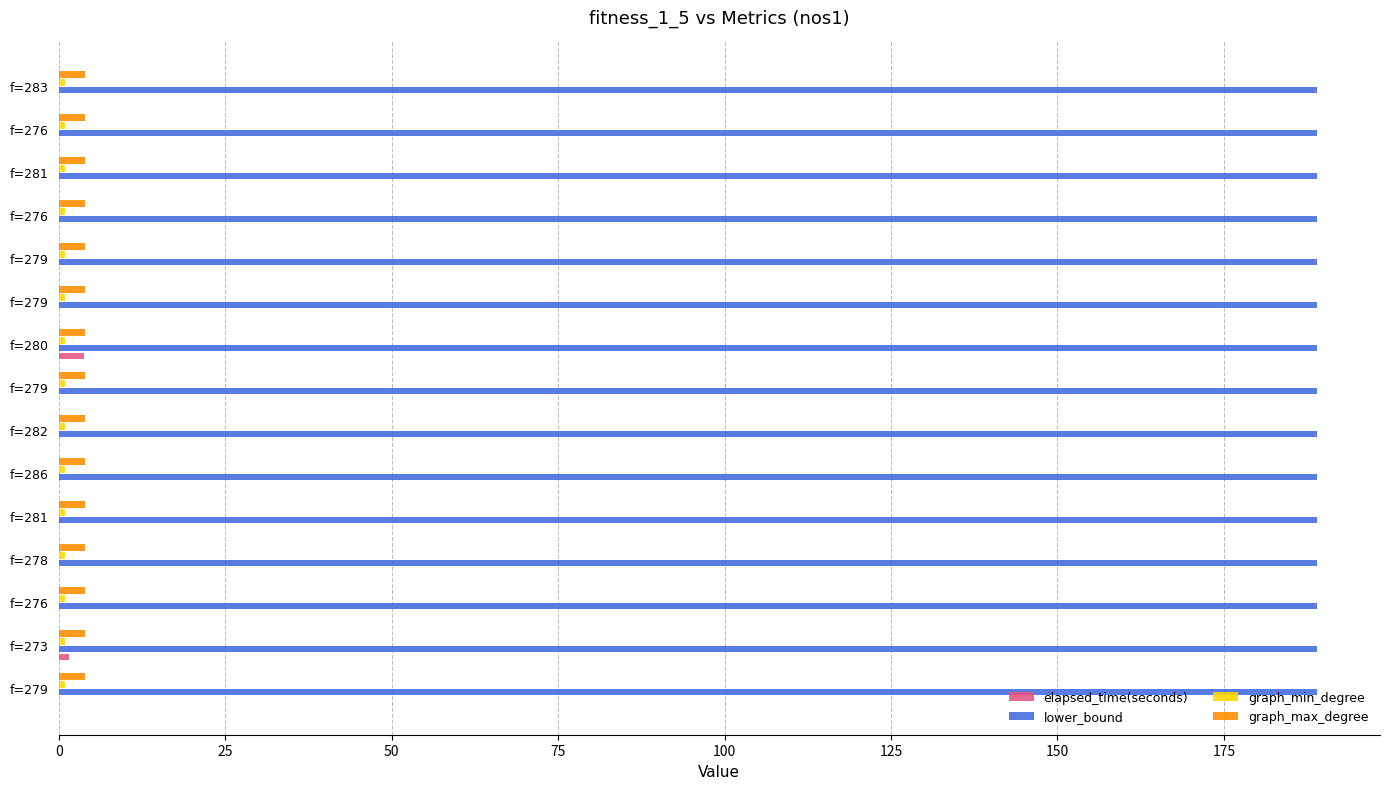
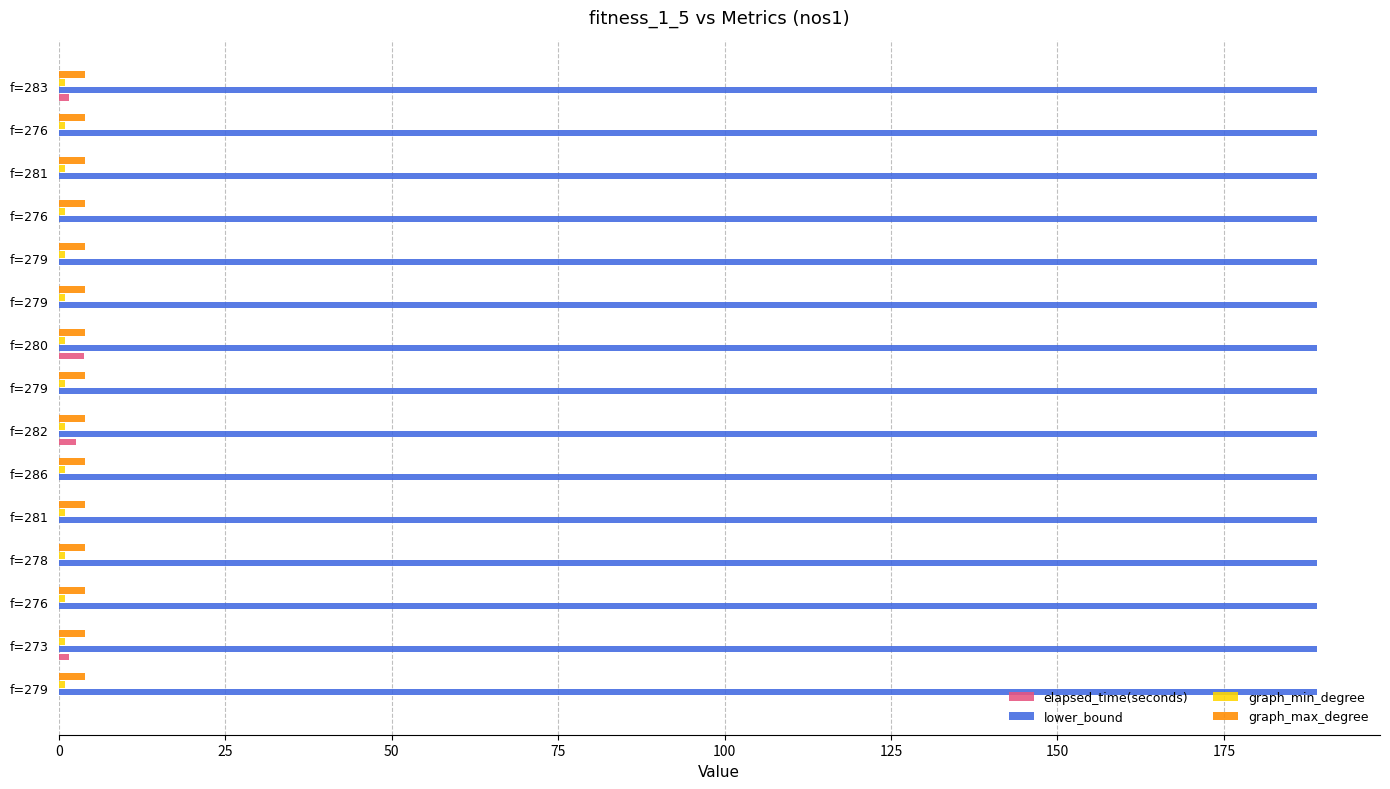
  {
    "elapsed_time(seconds)": {
-     "f=283": 0,
+     "f=283": 2,
      "f=280": 4,
-     "f=282": 0,
+     "f=282": 3,
      "f=273": 2
    },
    "lower_bound": {
      "f=283": 189,
      "f=280": 189,
      "f=282": 189,
      "f=286": 189,
      "f=278": 189,
      "f=273": 189
    },
    "graph_min_degree": {
      "f=283": 1,
      "f=280": 1,
      "f=282": 1,
      "f=286": 1,
      "f=278": 1,
      "f=273": 1
    },
    "graph_max_degree": {
      "f=283": 4,
      "f=280": 4,
      "f=282": 4,
      "f=286": 4,
      "f=278": 4,
      "f=273": 4
    }
  }
